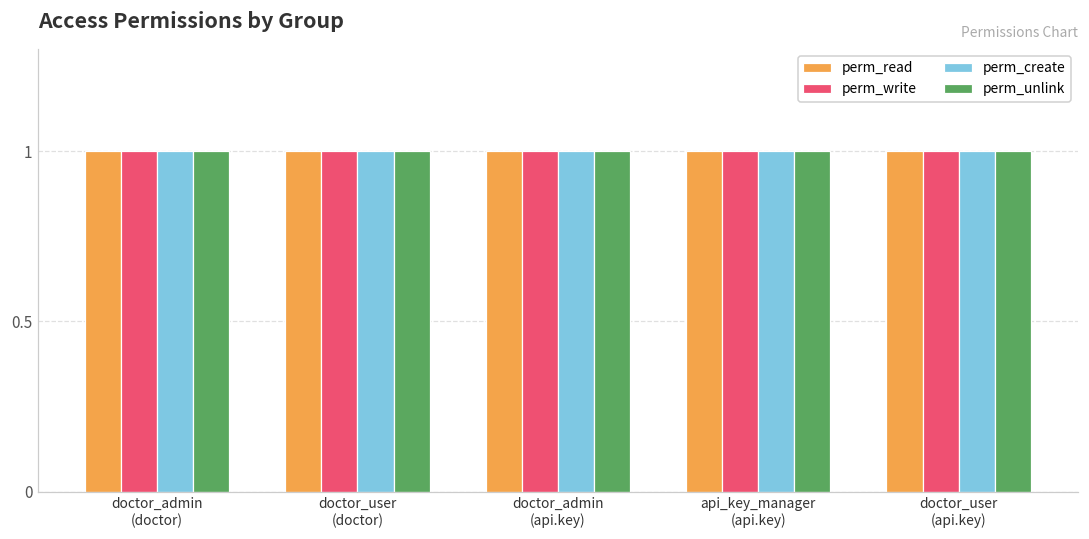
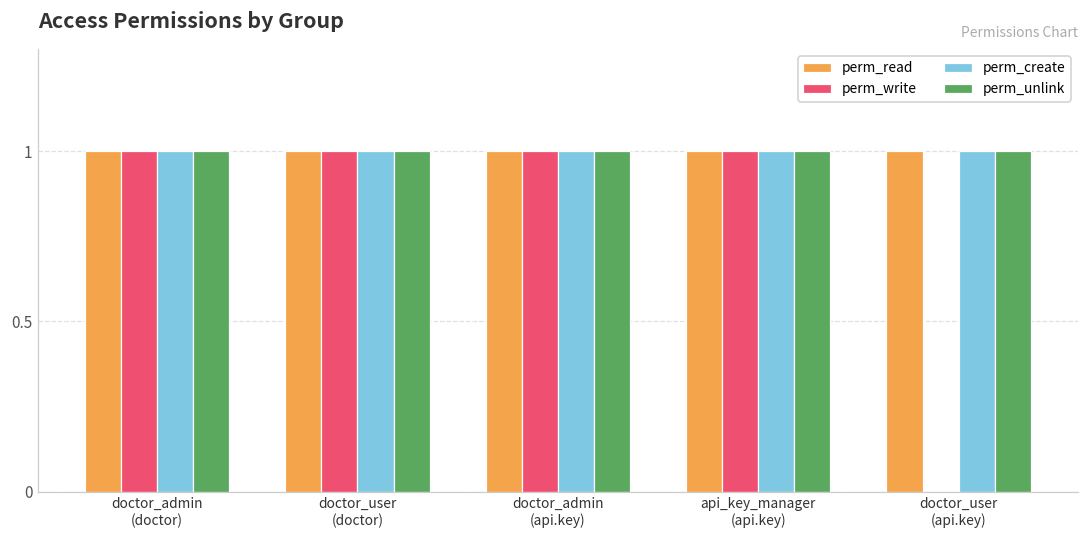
  {
    "perm_read": {
      "doctor_admin (doctor)": 1,
      "doctor_user (doctor)": 1,
      "doctor_admin (api.key)": 1,
      "api_key_manager (api.key)": 1,
      "doctor_user (api.key)": 1
    },
    "perm_write": {
      "doctor_admin (doctor)": 1,
      "doctor_user (doctor)": 1,
      "doctor_admin (api.key)": 1,
      "api_key_manager (api.key)": 1,
-     "doctor_user (api.key)": 1
+     "doctor_user (api.key)": 0
    },
    "perm_create": {
      "doctor_admin (doctor)": 1,
      "doctor_user (doctor)": 1,
      "doctor_admin (api.key)": 1,
      "api_key_manager (api.key)": 1,
      "doctor_user (api.key)": 1
    },
    "perm_unlink": {
      "doctor_admin (doctor)": 1,
      "doctor_user (doctor)": 1,
      "doctor_admin (api.key)": 1,
      "api_key_manager (api.key)": 1,
      "doctor_user (api.key)": 1
    }
  }
